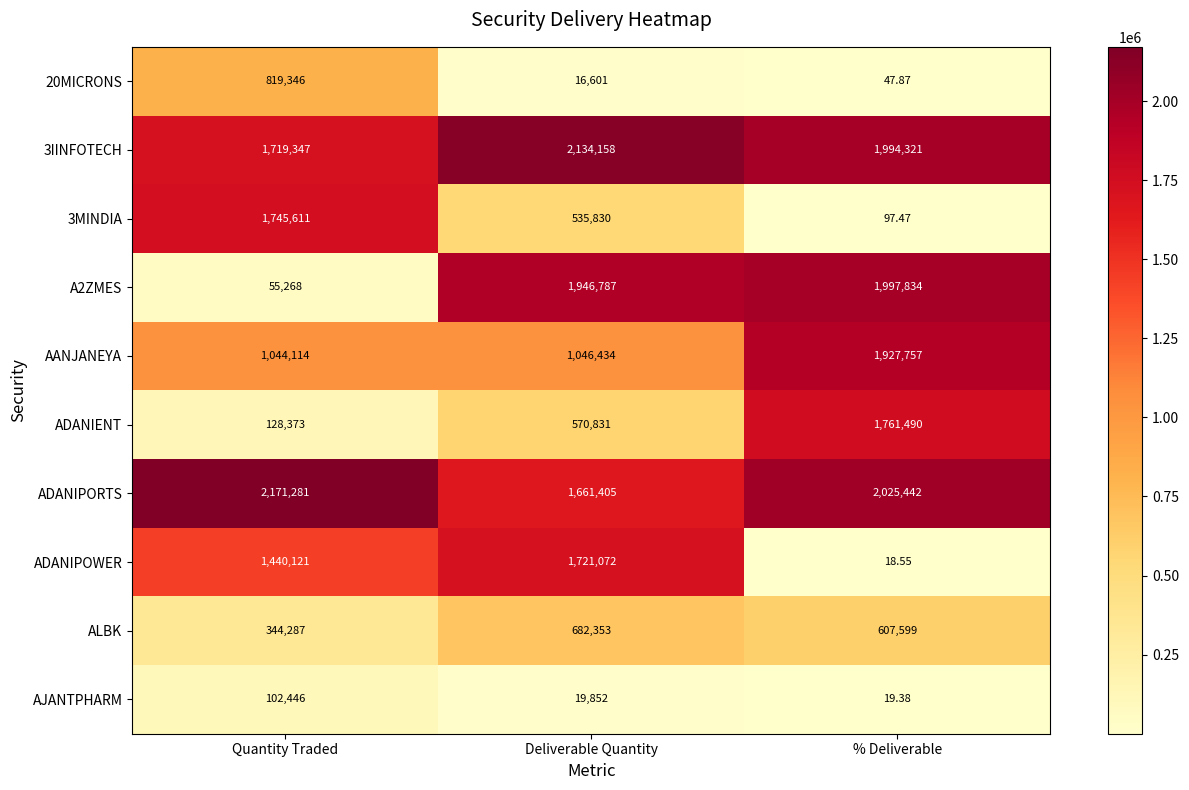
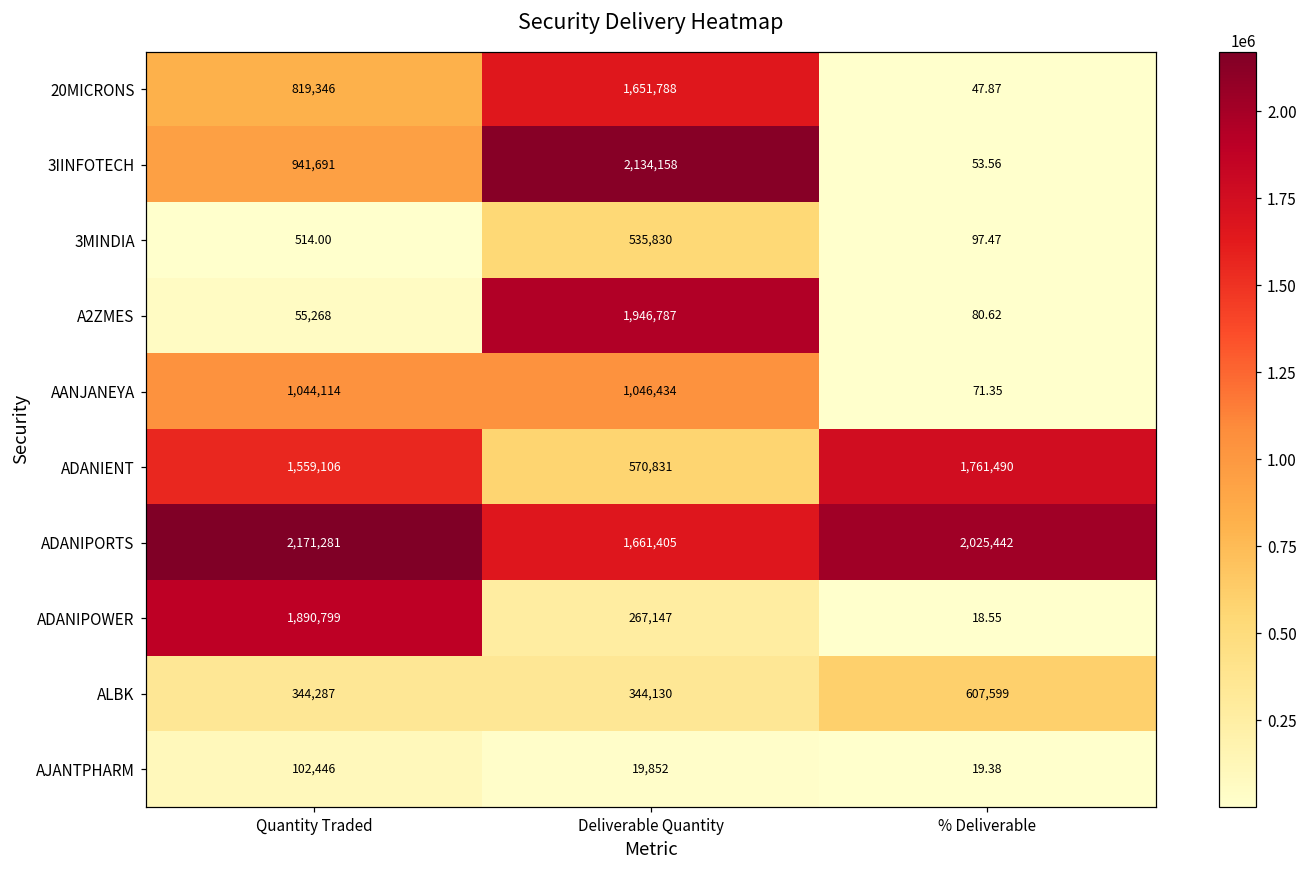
  {
    "20MICRONS": {
      "Quantity Traded": "819,346",
-     "Deliverable Quantity": "16,601",
+     "Deliverable Quantity": "1,651,788",
      "% Deliverable": "47.87"
    },
    "3IINFOTECH": {
-     "Quantity Traded": "1,719,347",
+     "Quantity Traded": "941,691",
      "Deliverable Quantity": "2,134,158",
-     "% Deliverable": "1,994,321"
+     "% Deliverable": "53.56"
    },
    "3MINDIA": {
-     "Quantity Traded": "1,745,611",
+     "Quantity Traded": "514.00",
      "Deliverable Quantity": "535,830",
      "% Deliverable": "97.47"
    },
    "A2ZMES": {
      "Quantity Traded": "55,268",
      "Deliverable Quantity": "1,946,787",
-     "% Deliverable": "1,997,834"
+     "% Deliverable": "80.62"
    },
    "AANJANEYA": {
      "Quantity Traded": "1,044,114",
      "Deliverable Quantity": "1,046,434",
-     "% Deliverable": "1,927,757"
+     "% Deliverable": "71.35"
    },
    "ADANIENT": {
-     "Quantity Traded": "128,373",
+     "Quantity Traded": "1,559,106",
      "Deliverable Quantity": "570,831",
      "% Deliverable": "1,761,490"
    },
    "ADANIPORTS": {
      "Quantity Traded": "2,171,281",
      "Deliverable Quantity": "1,661,405",
      "% Deliverable": "2,025,442"
    },
    "ADANIPOWER": {
-     "Quantity Traded": "1,440,121",
-     "Deliverable Quantity": "1,721,072",
+     "Quantity Traded": "1,890,799",
+     "Deliverable Quantity": "267,147",
      "% Deliverable": "18.55"
    },
    "ALBK": {
      "Quantity Traded": "344,287",
-     "Deliverable Quantity": "682,353",
+     "Deliverable Quantity": "344,130",
      "% Deliverable": "607,599"
    },
    "AJANTPHARM": {
      "Quantity Traded": "102,446",
      "Deliverable Quantity": "19,852",
      "% Deliverable": "19.38"
    }
  }
